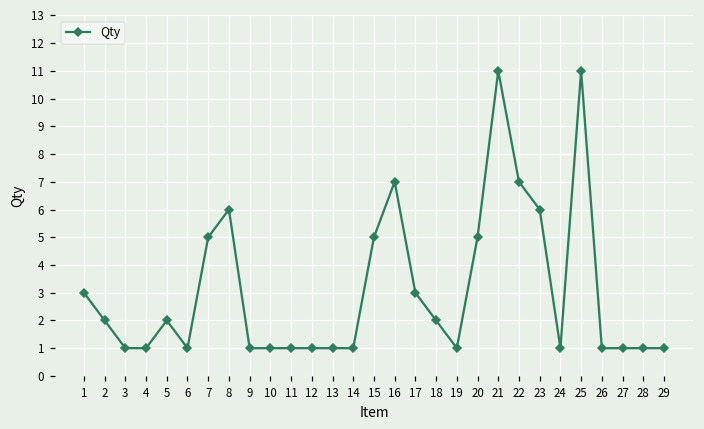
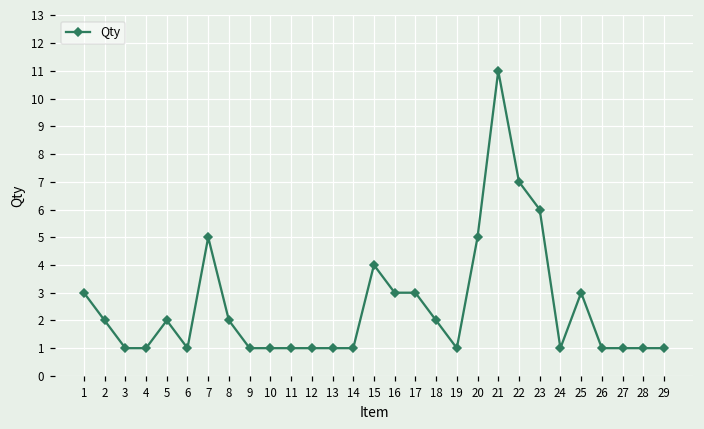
  {
    "1": 3,
    "2": 2,
    "3": 1,
    "4": 1,
    "5": 2,
    "6": 1,
    "7": 5,
-   "8": 6,
+   "8": 2,
    "9": 1,
    "10": 1,
    "11": 1,
    "12": 1,
    "13": 1,
    "14": 1,
-   "15": 5,
-   "16": 7,
+   "15": 4,
+   "16": 3,
    "17": 3,
    "18": 2,
    "19": 1,
    "20": 5,
    "21": 11,
    "22": 7,
    "23": 6,
    "24": 1,
-   "25": 11,
+   "25": 3,
    "26": 1,
    "27": 1,
    "28": 1,
    "29": 1
  }
